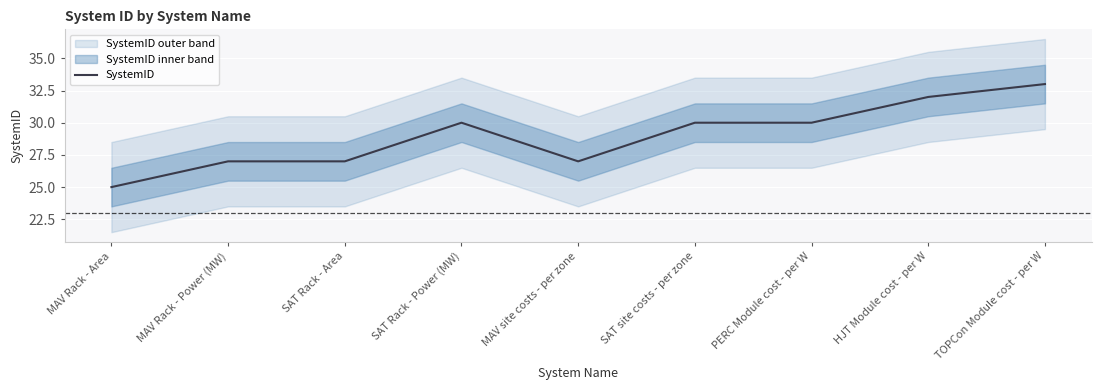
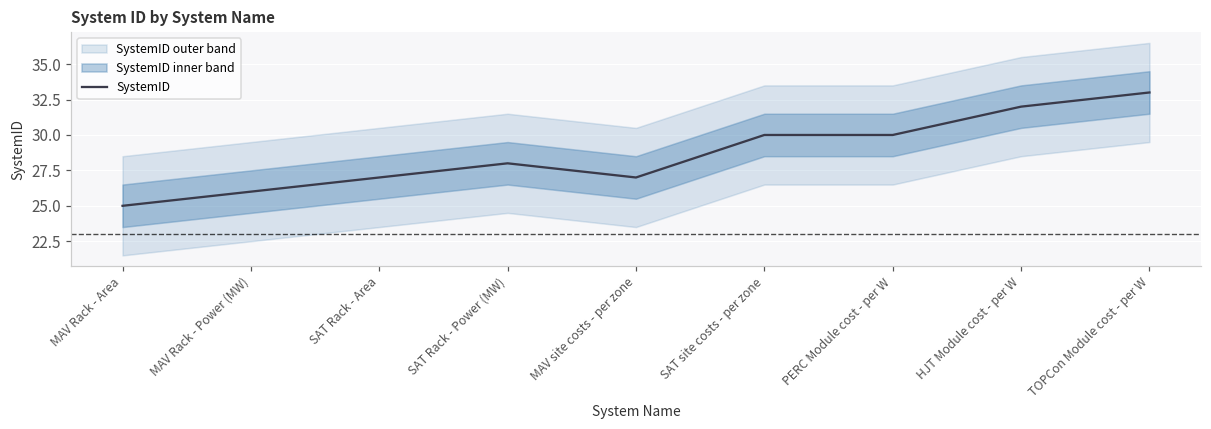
  {
    "SystemID": {
      "MAV Rack - Area": 25,
-     "MAV Rack - Power (MW)": 27,
+     "MAV Rack - Power (MW)": 26,
      "SAT Rack - Area": 27,
-     "SAT Rack - Power (MW)": 30,
+     "SAT Rack - Power (MW)": 28,
      "MAV site costs - per zone": 27,
      "SAT site costs - per zone": 30,
      "PERC Module cost - per W": 30,
      "HJT Module cost - per W": 32,
      "TOPCon Module cost - per W": 33
    }
  }
